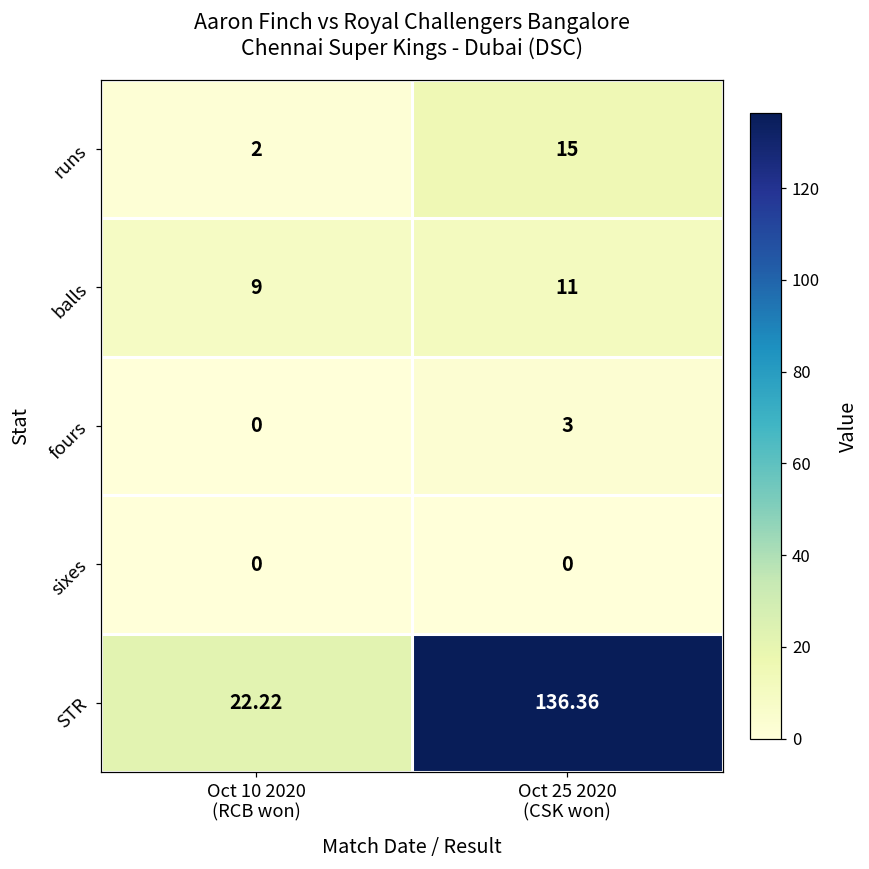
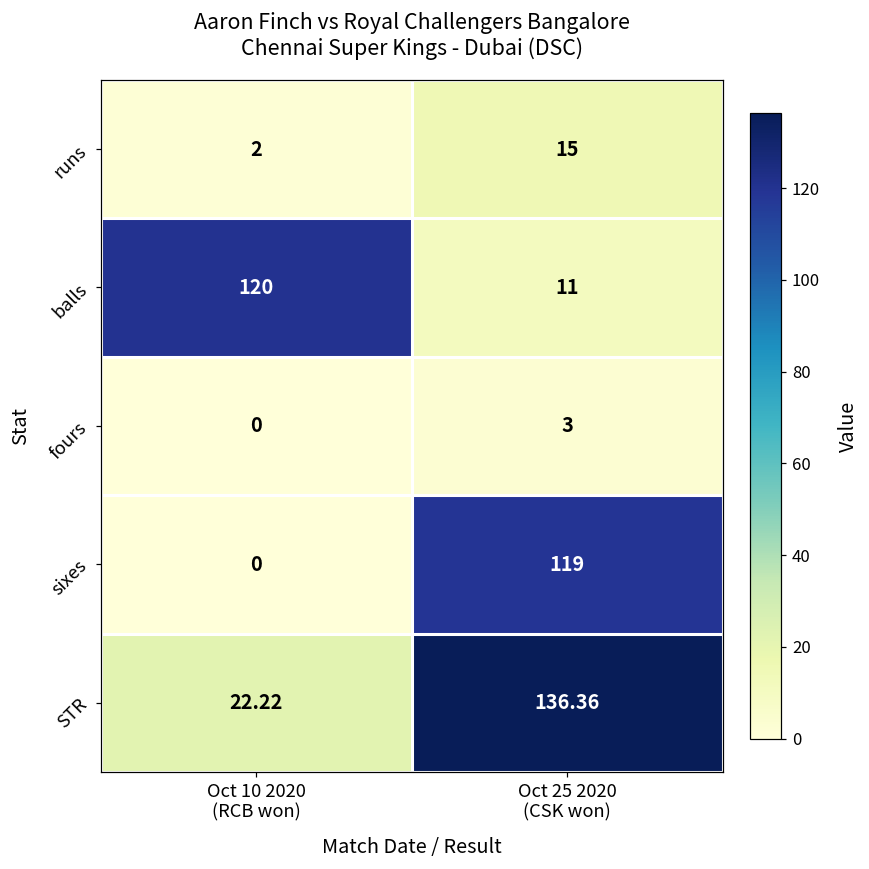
  {
    "runs": {
      "Oct 10 2020 (RCB won)": 2,
      "Oct 25 2020 (CSK won)": 15
    },
    "balls": {
-     "Oct 10 2020 (RCB won)": 9,
+     "Oct 10 2020 (RCB won)": 120,
      "Oct 25 2020 (CSK won)": 11
    },
    "fours": {
      "Oct 10 2020 (RCB won)": 0,
      "Oct 25 2020 (CSK won)": 3
    },
    "sixes": {
      "Oct 10 2020 (RCB won)": 0,
-     "Oct 25 2020 (CSK won)": 0
+     "Oct 25 2020 (CSK won)": 119
    },
    "STR": {
      "Oct 10 2020 (RCB won)": 22.22,
      "Oct 25 2020 (CSK won)": 136.36
    }
  }
